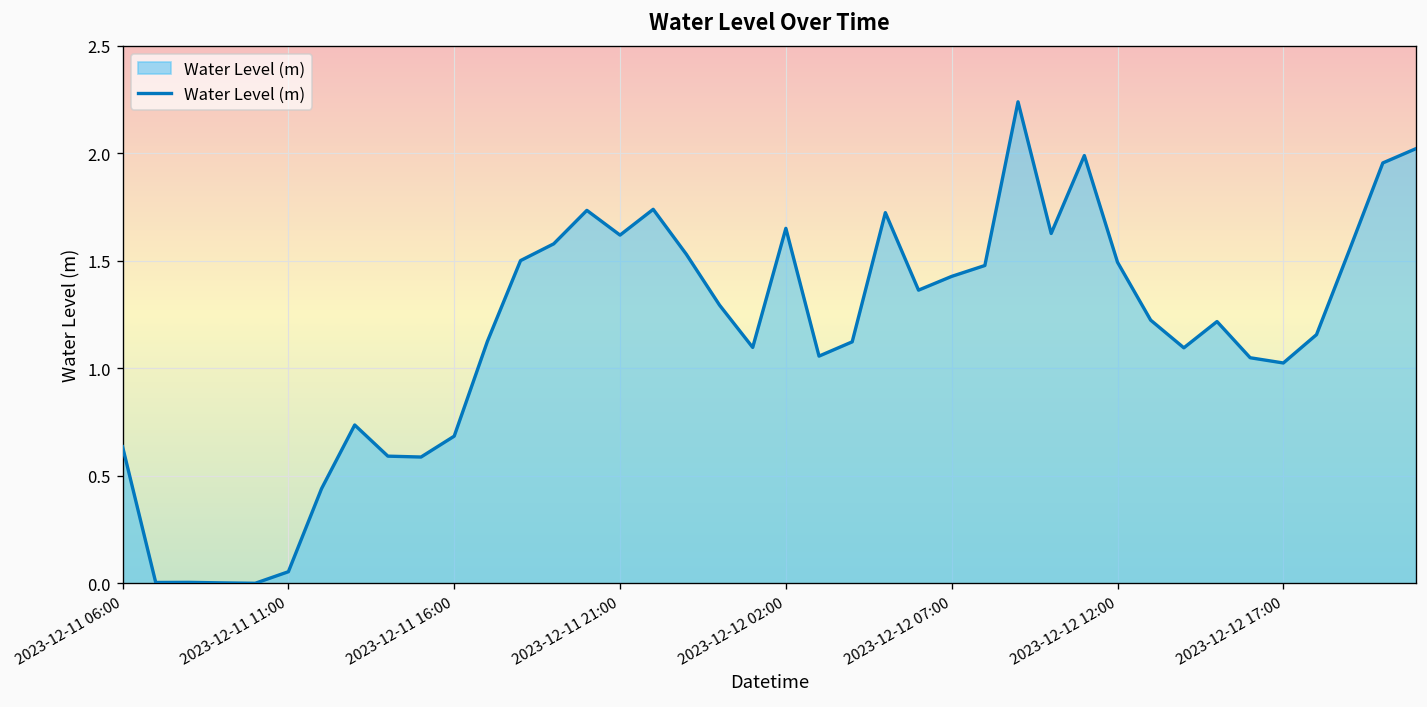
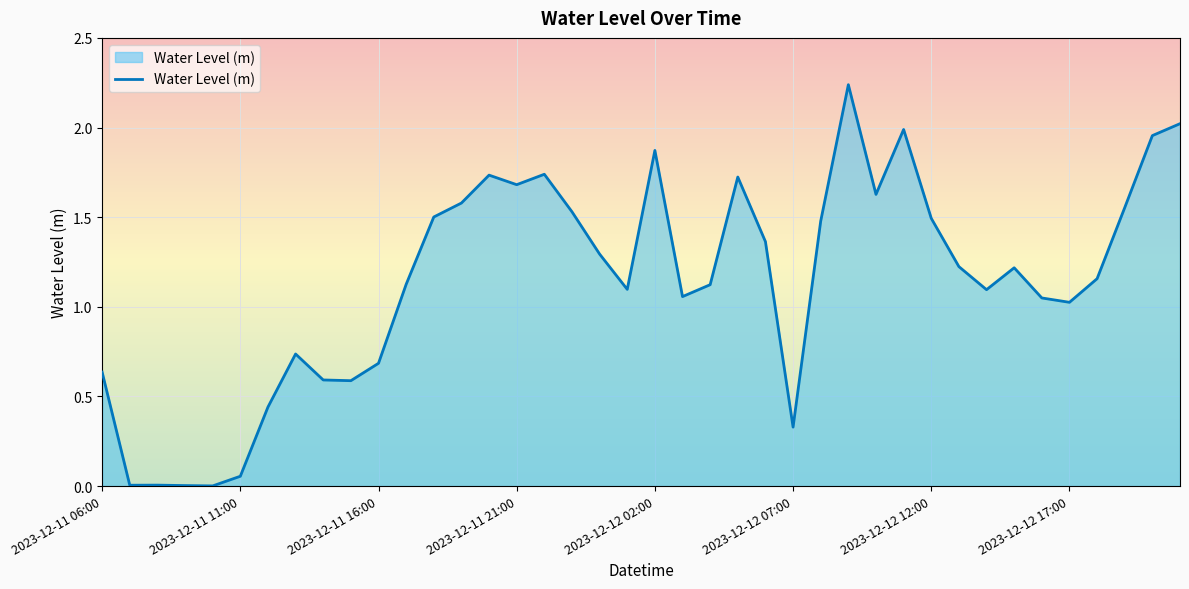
  {
    "2023-12-11 06:00": 0.64,
    "2023-12-11 11:00": 0.05,
    "2023-12-11 16:00": 0.68,
-   "2023-12-11 21:00": 1.62,
-   "2023-12-12 02:00": 1.65,
-   "2023-12-12 07:00": 1.43,
+   "2023-12-11 21:00": 1.68,
+   "2023-12-12 02:00": 1.87,
+   "2023-12-12 07:00": 0.33,
    "2023-12-12 12:00": 1.49,
    "2023-12-12 17:00": 1.02
  }
